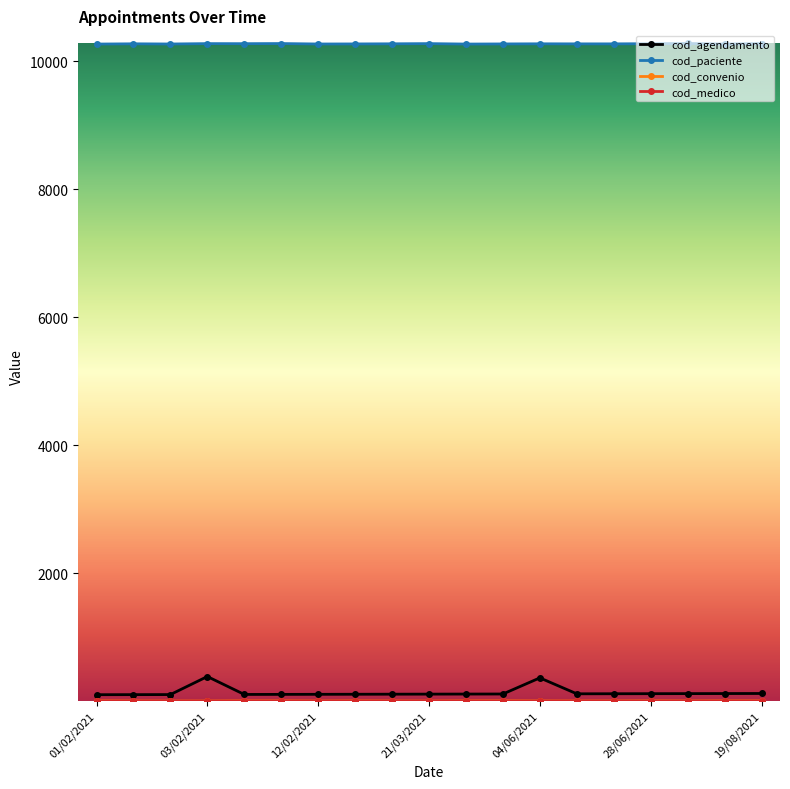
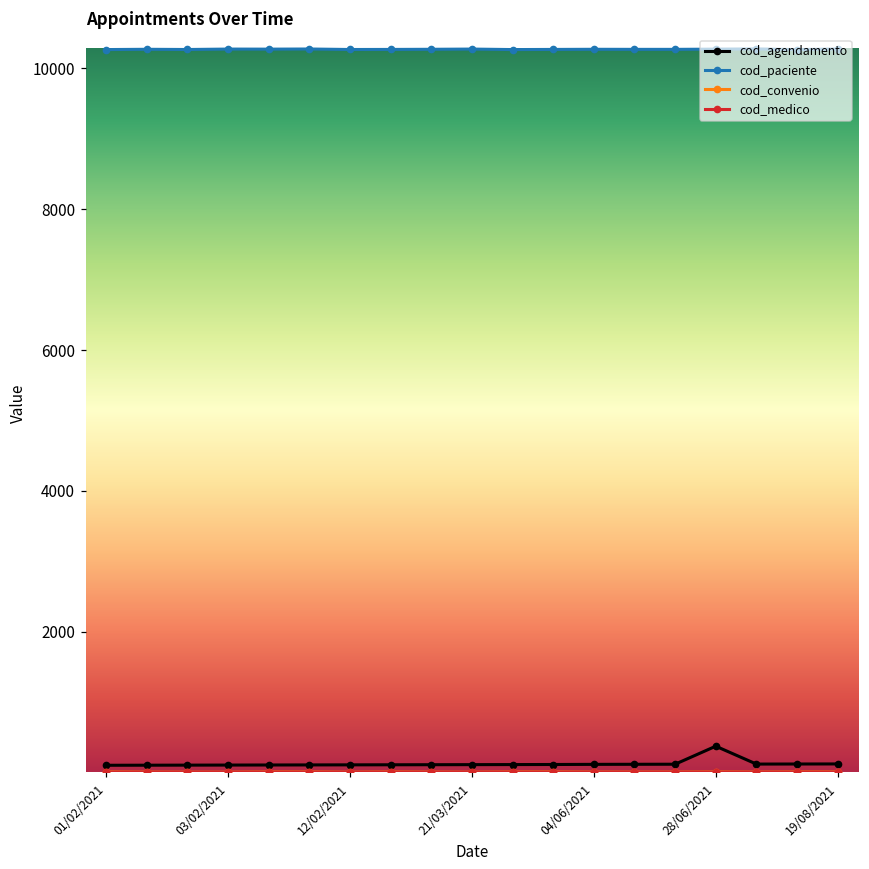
  {
    "cod_agendamento": {
-     "03/02/2021": 400,
+     "03/02/2021": 100,
      "21/03/2021": 100,
-     "04/06/2021": 400,
-     "28/06/2021": 100,
+     "04/06/2021": 100,
+     "28/06/2021": 400,
      "19/08/2021": 100
    },
    "cod_paciente": {
      "03/02/2021": 10300,
      "21/03/2021": 10300,
      "04/06/2021": 10300
    },
    "cod_medico": {
      "03/02/2021": 0,
      "21/03/2021": 0,
      "04/06/2021": 0,
      "28/06/2021": 0,
      "19/08/2021": 0
    }
  }
